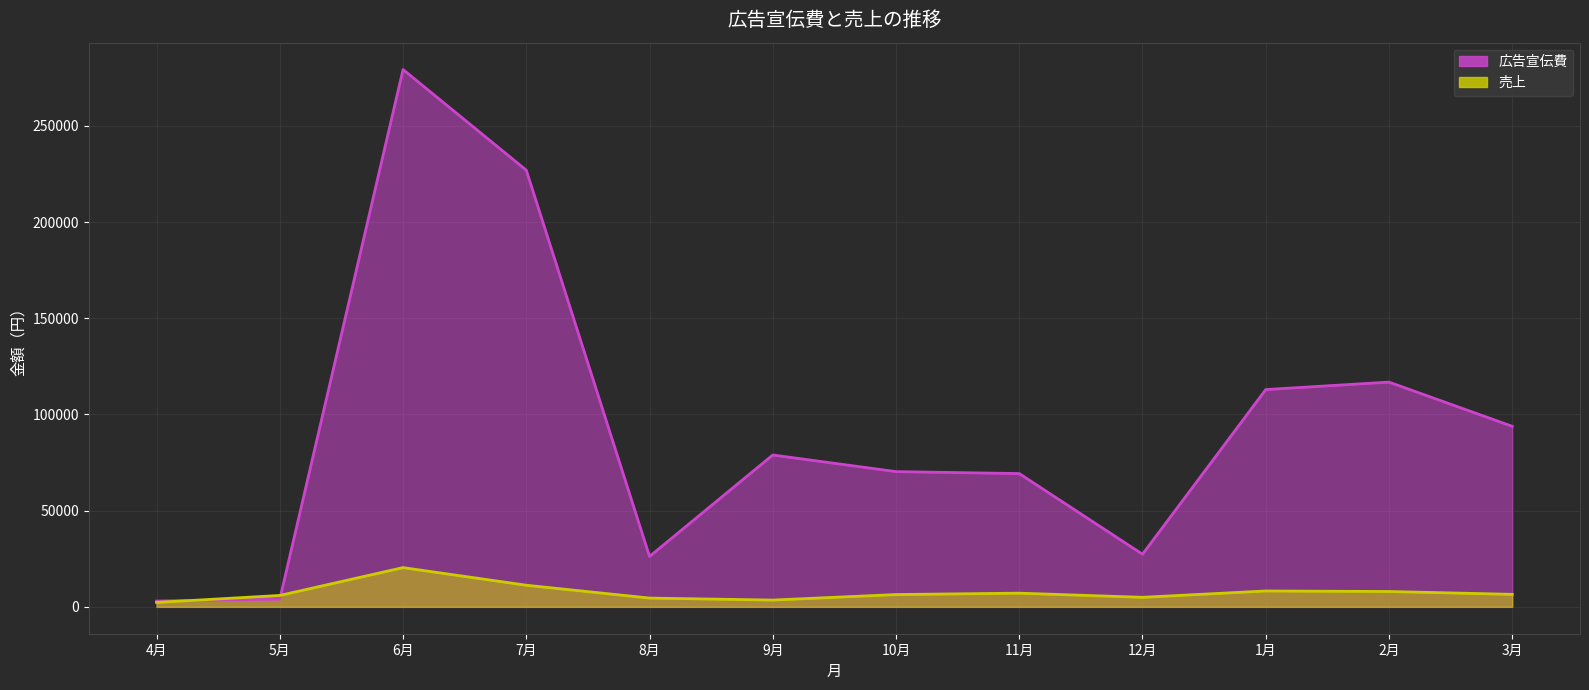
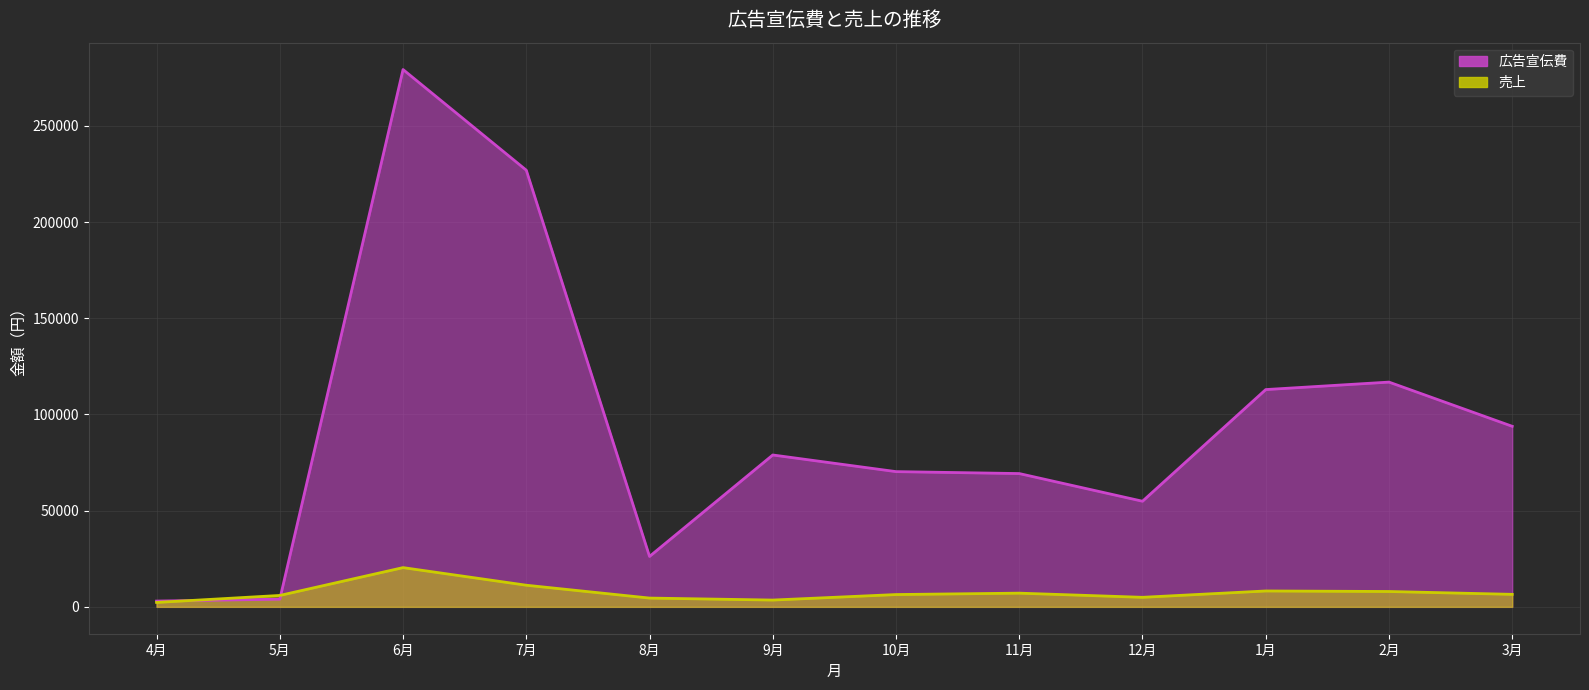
  {
    "広告宣伝費": {
      "5月": 4000,
      "6月": 279000,
      "7月": 227000,
      "8月": 26000,
      "9月": 79000,
      "10月": 70000,
      "11月": 69000,
-     "12月": 27000,
+     "12月": 55000,
      "1月": 113000,
      "2月": 117000,
      "3月": 94000
    },
    "売上": {
      "5月": 6000,
      "6月": 20000,
      "7月": 11000,
      "8月": 5000,
      "9月": 4000,
      "10月": 6000,
      "11月": 7000,
      "12月": 5000,
      "1月": 8000,
      "2月": 8000,
      "3月": 7000
    }
  }
